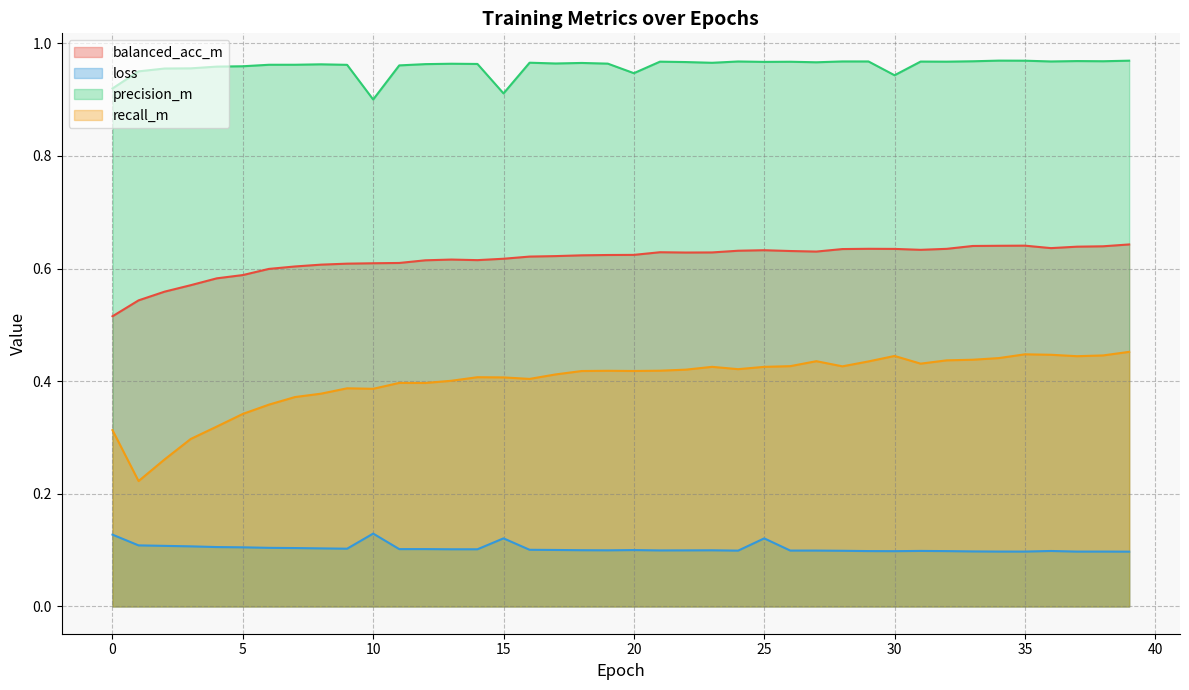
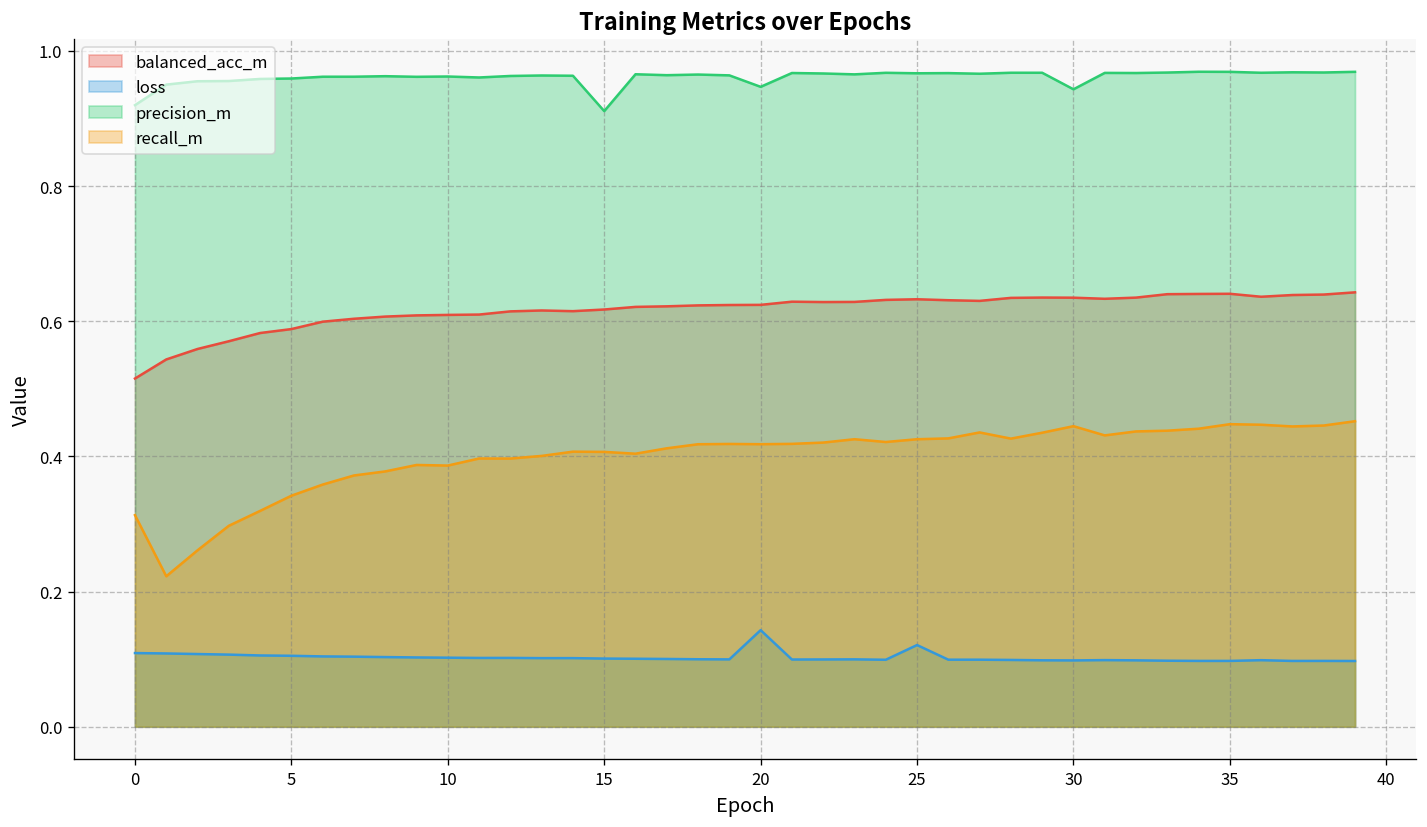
  {
    "loss": {
-     "0": 0.13,
+     "0": 0.11,
      "5": 0.10,
-     "10": 0.13,
-     "15": 0.12,
-     "20": 0.10,
+     "10": 0.10,
+     "15": 0.10,
+     "20": 0.14,
      "25": 0.12,
      "30": 0.10,
      "35": 0.10
    },
    "precision_m": {
      "5": 0.96,
-     "10": 0.90,
+     "10": 0.96,
      "15": 0.91,
      "20": 0.95,
      "25": 0.97,
      "30": 0.94,
      "35": 0.97
    }
  }
